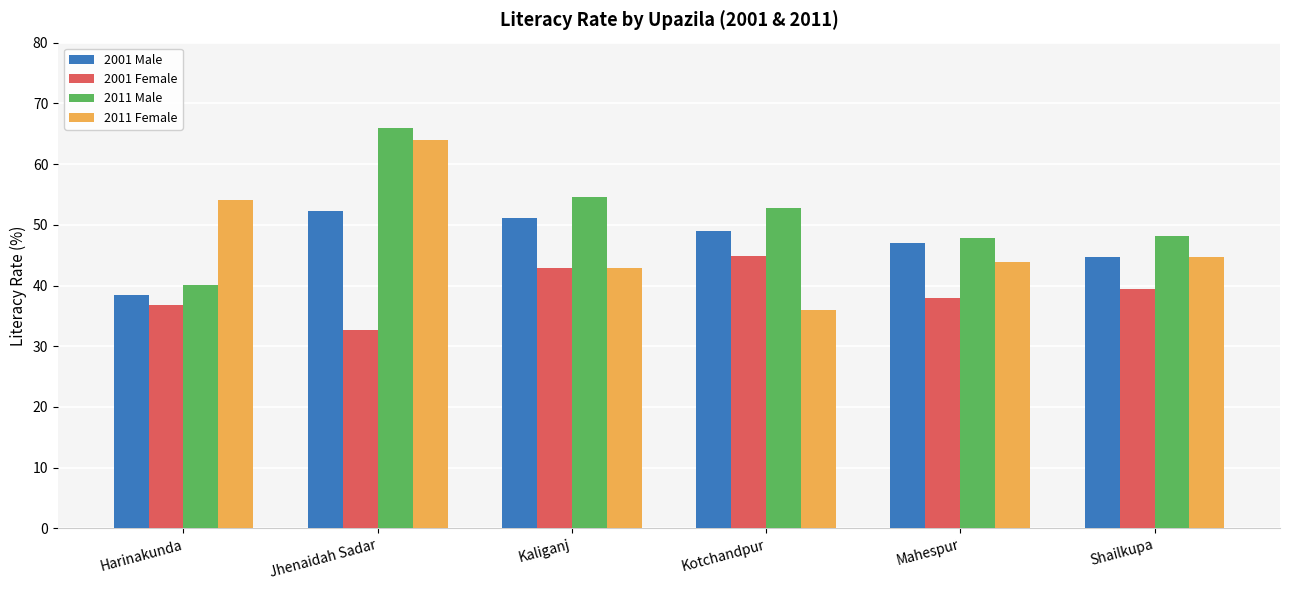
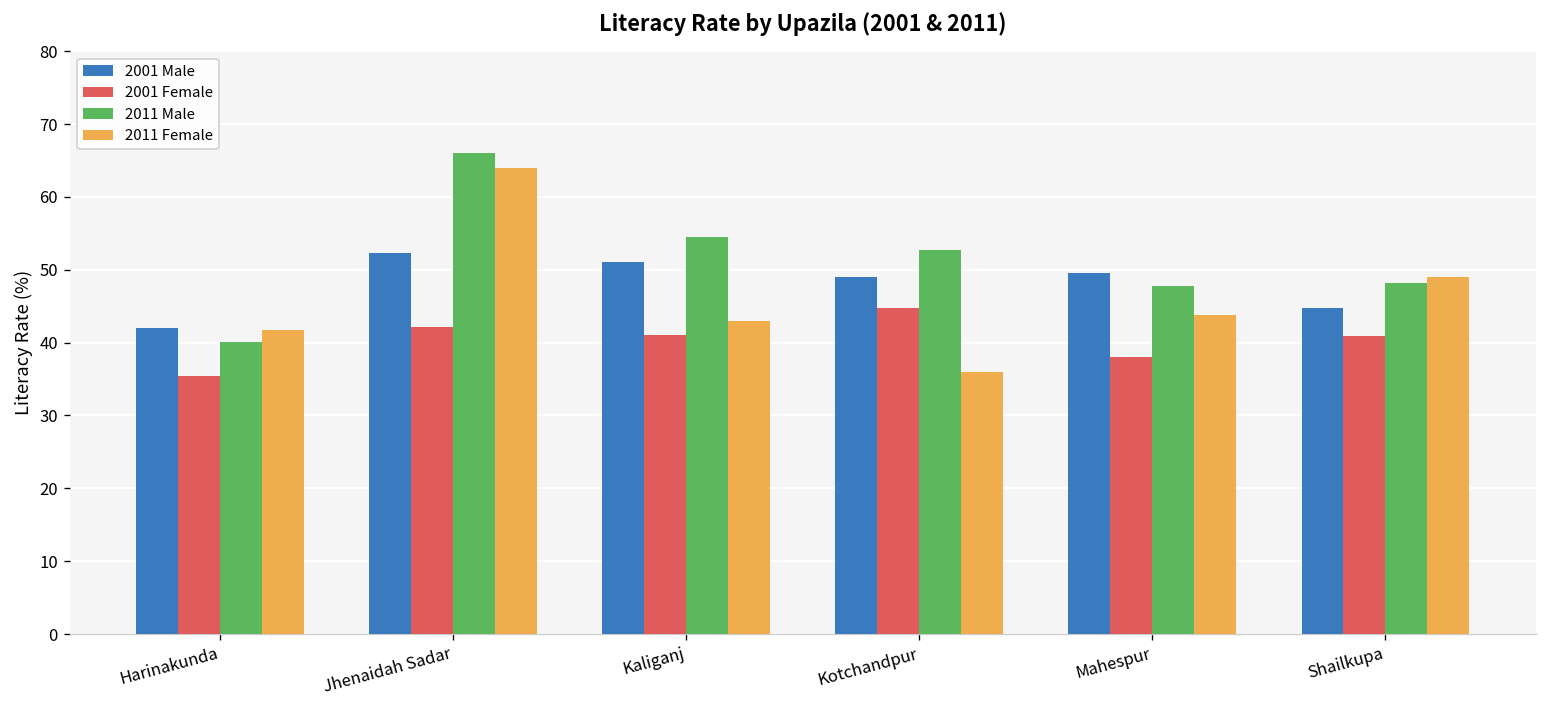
  {
    "2001 Male": {
-     "Harinakunda": 38,
+     "Harinakunda": 42,
      "Jhenaidah Sadar": 52,
      "Kaliganj": 51,
      "Kotchandpur": 49,
-     "Mahespur": 47,
+     "Mahespur": 50,
      "Shailkupa": 45
    },
    "2001 Female": {
-     "Harinakunda": 37,
-     "Jhenaidah Sadar": 33,
-     "Kaliganj": 43,
+     "Harinakunda": 35,
+     "Jhenaidah Sadar": 42,
+     "Kaliganj": 41,
      "Kotchandpur": 45,
      "Mahespur": 38,
-     "Shailkupa": 40
+     "Shailkupa": 41
    },
    "2011 Male": {
      "Harinakunda": 40,
      "Jhenaidah Sadar": 66,
      "Kaliganj": 55,
      "Kotchandpur": 53,
      "Mahespur": 48,
      "Shailkupa": 48
    },
    "2011 Female": {
-     "Harinakunda": 54,
+     "Harinakunda": 42,
      "Jhenaidah Sadar": 64,
      "Kaliganj": 43,
      "Kotchandpur": 36,
      "Mahespur": 44,
-     "Shailkupa": 45
+     "Shailkupa": 49
    }
  }
